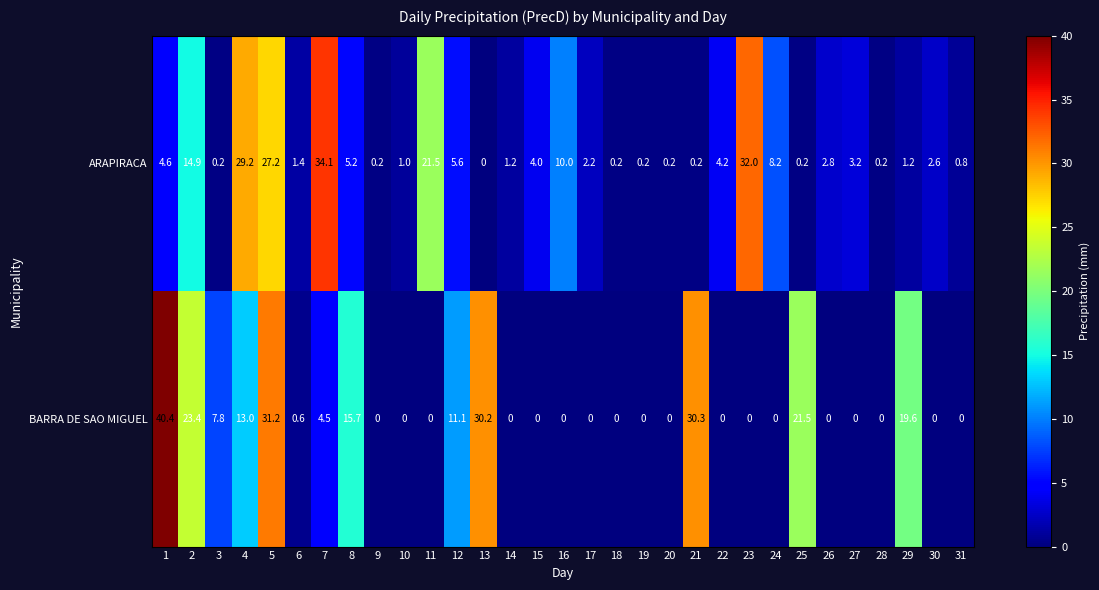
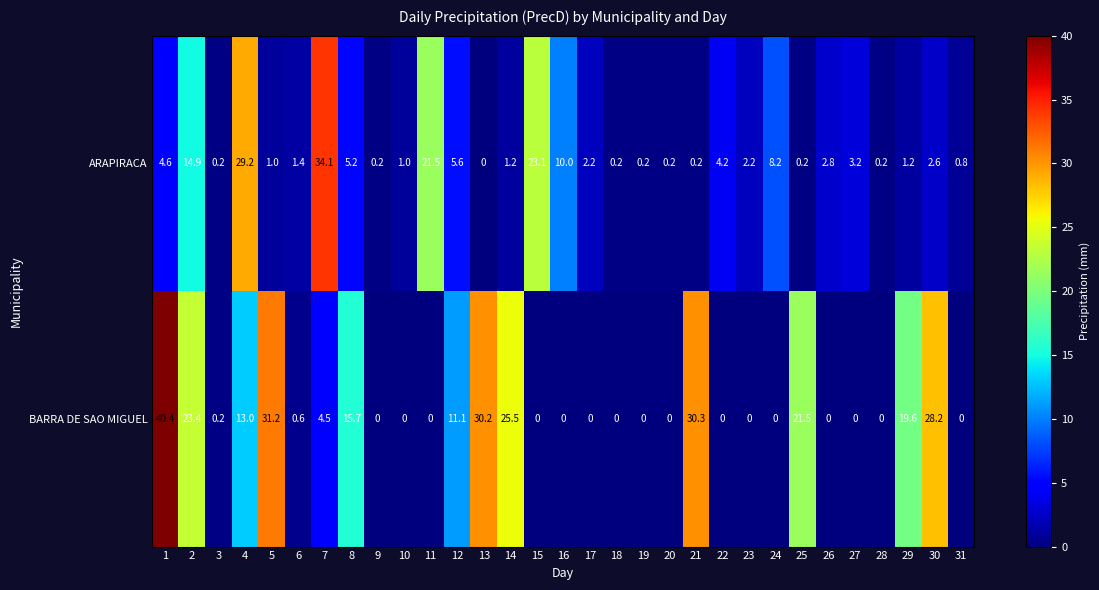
  {
    "ARAPIRACA": {
      "1": 4.6,
      "2": 14.9,
      "3": 0.2,
      "4": 29.2,
-     "5": 27.2,
+     "5": 1.0,
      "6": 1.4,
      "7": 34.1,
      "8": 5.2,
      "9": 0.2,
      "10": 1.0,
      "11": 21.5,
      "12": 5.6,
      "13": 0,
      "14": 1.2,
-     "15": 4.0,
+     "15": 23.1,
      "16": 10.0,
      "17": 2.2,
      "18": 0.2,
      "19": 0.2,
      "20": 0.2,
      "21": 0.2,
      "22": 4.2,
-     "23": 32.0,
+     "23": 2.2,
      "24": 8.2,
      "25": 0.2,
      "26": 2.8,
      "27": 3.2,
      "28": 0.2,
      "29": 1.2,
      "30": 2.6,
      "31": 0.8
    },
    "BARRA DE SAO MIGUEL": {
      "1": 40.4,
      "2": 23.4,
-     "3": 7.8,
+     "3": 0.2,
      "4": 13.0,
      "5": 31.2,
      "6": 0.6,
      "7": 4.5,
      "8": 15.7,
      "9": 0,
      "10": 0,
      "11": 0,
      "12": 11.1,
      "13": 30.2,
-     "14": 0,
+     "14": 25.5,
      "15": 0,
      "16": 0,
      "17": 0,
      "18": 0,
      "19": 0,
      "20": 0,
      "21": 30.3,
      "22": 0,
      "23": 0,
      "24": 0,
      "25": 21.5,
      "26": 0,
      "27": 0,
      "28": 0,
      "29": 19.6,
-     "30": 0,
+     "30": 28.2,
      "31": 0
    }
  }
